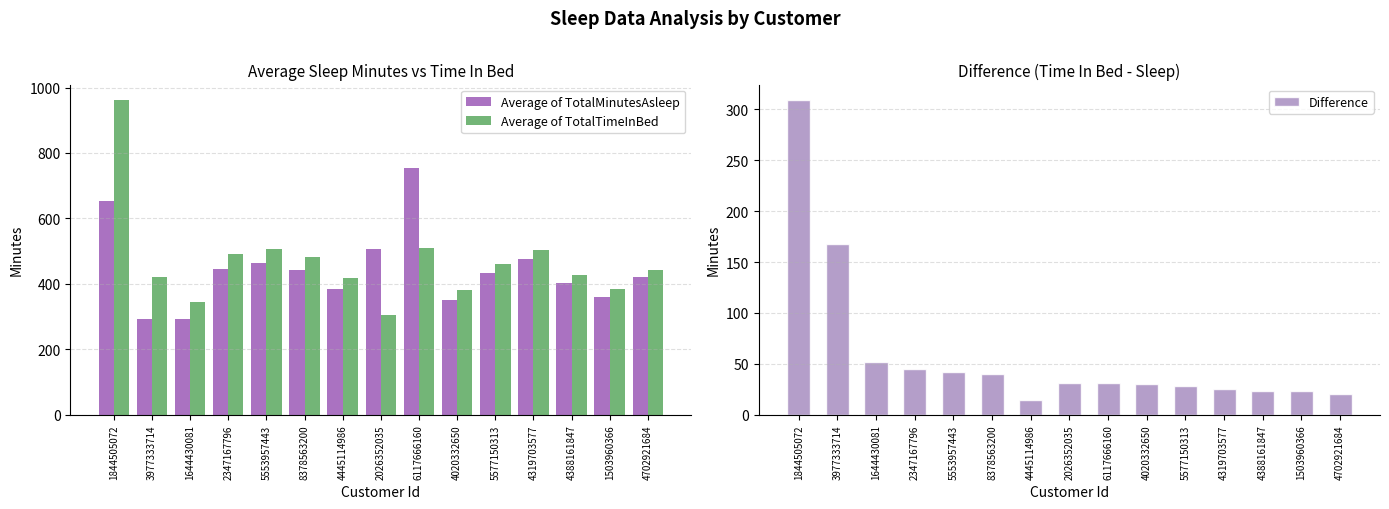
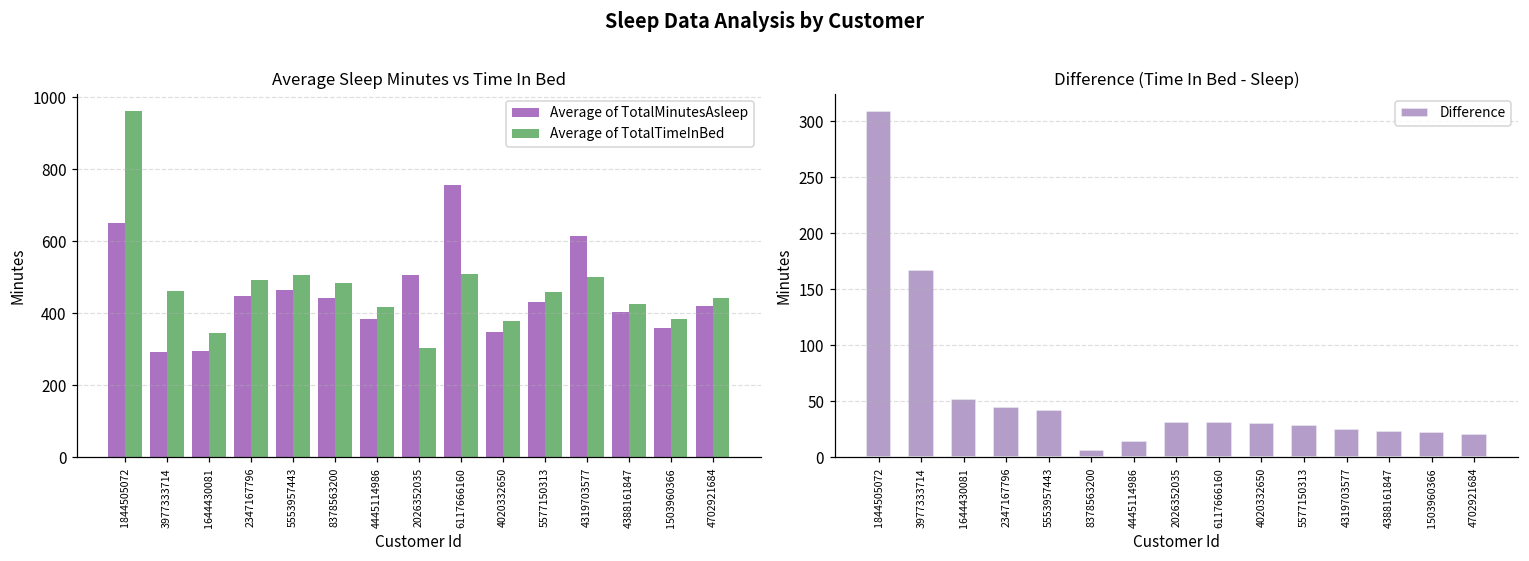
  {
    "Average Sleep Minutes vs Time In Bed": {
      "Average of TotalMinutesAsleep": {
        "1844505072": 650,
        "3977333714": 290,
        "1644430081": 290,
        "2347167796": 450,
        "5553957443": 460,
        "8378563200": 440,
        "4445114986": 390,
        "2026352035": 510,
        "6117666160": 760,
        "4020332650": 350,
        "5577150313": 430,
-       "4319703577": 480,
+       "4319703577": 620,
        "4388161847": 400,
        "1503960366": 360,
        "4702921684": 420
      },
      "Average of TotalTimeInBed": {
        "1844505072": 960,
-       "3977333714": 420,
+       "3977333714": 460,
        "1644430081": 350,
        "2347167796": 490,
        "5553957443": 510,
        "8378563200": 480,
        "4445114986": 420,
        "2026352035": 300,
        "6117666160": 510,
        "4020332650": 380,
        "5577150313": 460,
        "4319703577": 500,
        "4388161847": 430,
        "1503960366": 380,
        "4702921684": 440
      }
    },
    "Difference (Time In Bed - Sleep)": {
      "1844505072": 309,
      "3977333714": 168,
      "1644430081": 52,
      "2347167796": 45,
      "5553957443": 42,
-     "8378563200": 40,
+     "8378563200": 6,
      "4445114986": 14,
      "2026352035": 31,
      "6117666160": 31,
      "4020332650": 30,
      "5577150313": 29,
      "4319703577": 25,
      "4388161847": 23,
      "1503960366": 23,
      "4702921684": 21
    }
  }
